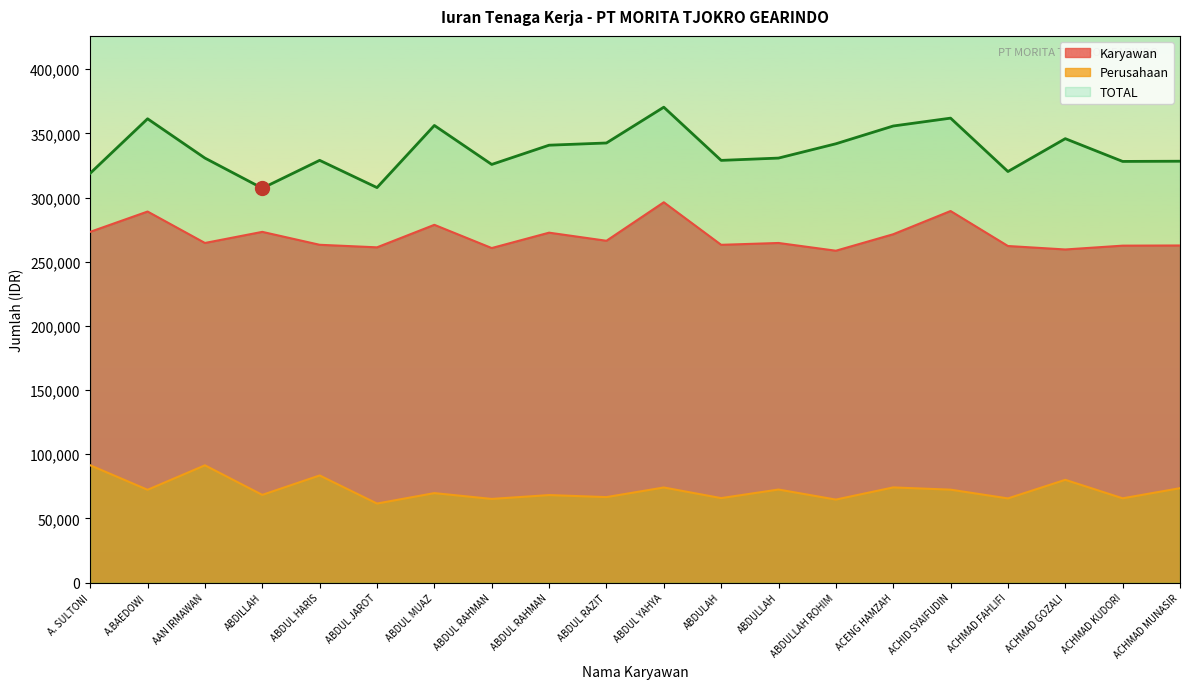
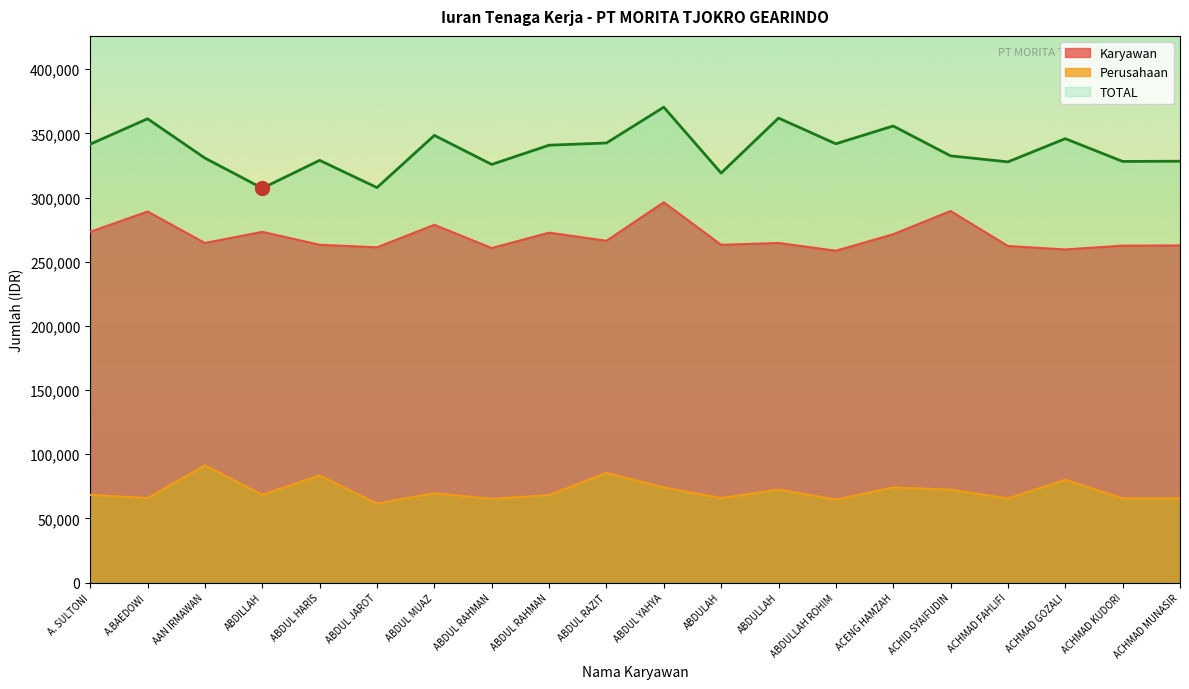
  {
    "Perusahaan": {
-     "A. SULTONI": "91,000",
-     "A.BAEDOWI": "72,000",
+     "A. SULTONI": "68,000",
+     "A.BAEDOWI": "66,000",
      "AAN IRMAWAN": "91,000",
      "ABDILLAH": "68,000",
      "ABDUL HARIS": "83,000",
      "ABDUL JAROT": "62,000",
      "ABDUL MUAZ": "70,000",
-     "ABDUL RAZIT": "67,000",
+     "ABDUL RAZIT": "85,000",
      "ABDUL YAHYA": "74,000",
      "ABDULAH": "66,000",
      "ABDULLAH": "72,000",
      "ABDULLAH ROHIM": "65,000",
      "ACENG HAMZAH": "74,000",
      "ACHID SYAIFUDIN": "72,000",
      "ACHMAD FAHLIFI": "66,000",
      "ACHMAD GOZALI": "80,000",
      "ACHMAD KUDORI": "66,000",
-     "ACHMAD MUNASIR": "74,000"
+     "ACHMAD MUNASIR": "66,000"
    },
    "TOTAL": {
-     "A. SULTONI": "319,000",
+     "A. SULTONI": "342,000",
      "A.BAEDOWI": "361,000",
      "AAN IRMAWAN": "331,000",
      "ABDUL HARIS": "329,000",
      "ABDUL JAROT": "308,000",
-     "ABDUL MUAZ": "356,000",
+     "ABDUL MUAZ": "348,000",
      "ABDUL RAZIT": "343,000",
      "ABDUL YAHYA": "370,000",
-     "ABDULAH": "329,000",
-     "ABDULLAH": "331,000",
+     "ABDULAH": "319,000",
+     "ABDULLAH": "362,000",
      "ABDULLAH ROHIM": "342,000",
      "ACENG HAMZAH": "356,000",
-     "ACHID SYAIFUDIN": "362,000",
-     "ACHMAD FAHLIFI": "320,000",
+     "ACHID SYAIFUDIN": "333,000",
+     "ACHMAD FAHLIFI": "328,000",
      "ACHMAD GOZALI": "346,000",
      "ACHMAD KUDORI": "328,000",
      "ACHMAD MUNASIR": "328,000"
    }
  }
